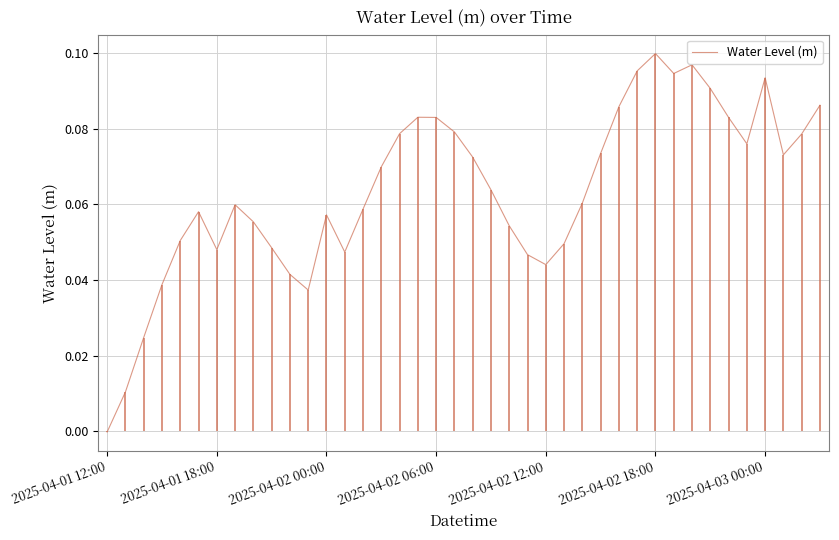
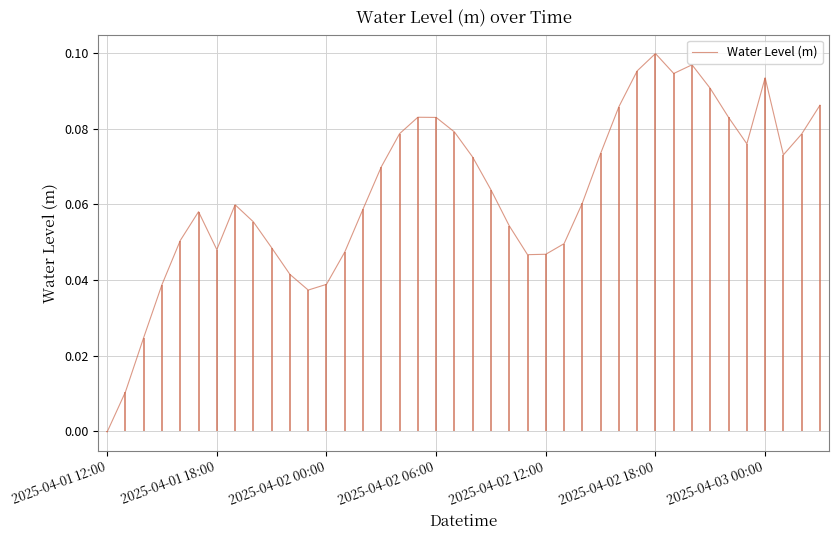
  {
    "2025-04-01 12:00": 0.000,
    "2025-04-01 18:00": 0.048,
-   "2025-04-02 00:00": 0.057,
+   "2025-04-02 00:00": 0.039,
    "2025-04-02 06:00": 0.083,
-   "2025-04-02 12:00": 0.044,
+   "2025-04-02 12:00": 0.047,
    "2025-04-02 18:00": 0.100,
    "2025-04-03 00:00": 0.093
  }
